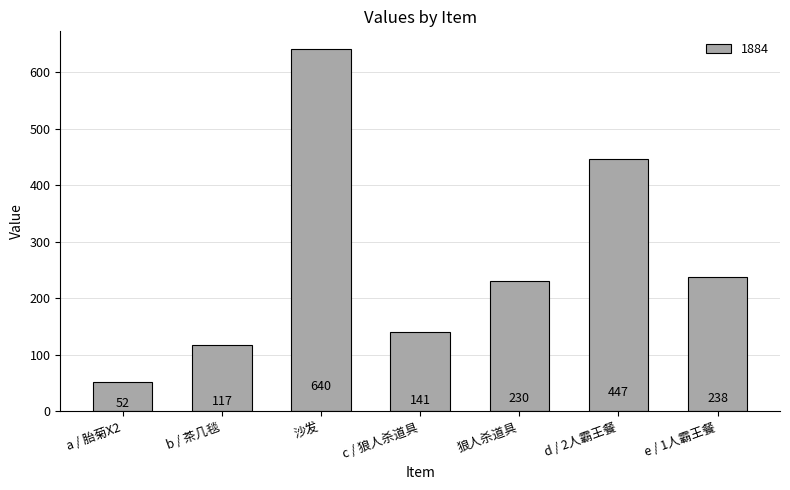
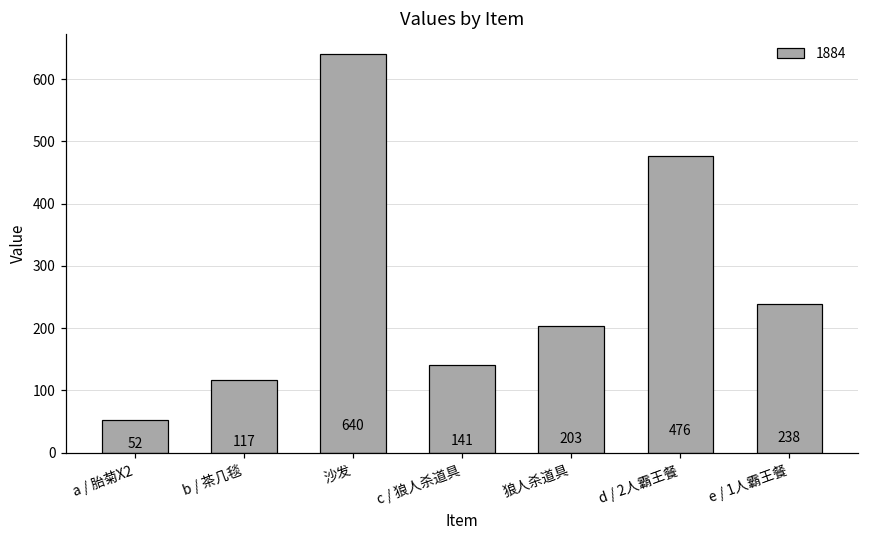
  {
    "a / 胎菊X2": 52,
    "b / 茶几毯": 117,
    "沙发": 640,
    "c / 狼人杀道具": 141,
-   "狼人杀道具": 230,
-   "d / 2人霸王餐": 447,
+   "狼人杀道具": 203,
+   "d / 2人霸王餐": 476,
    "e / 1人霸王餐": 238
  }
